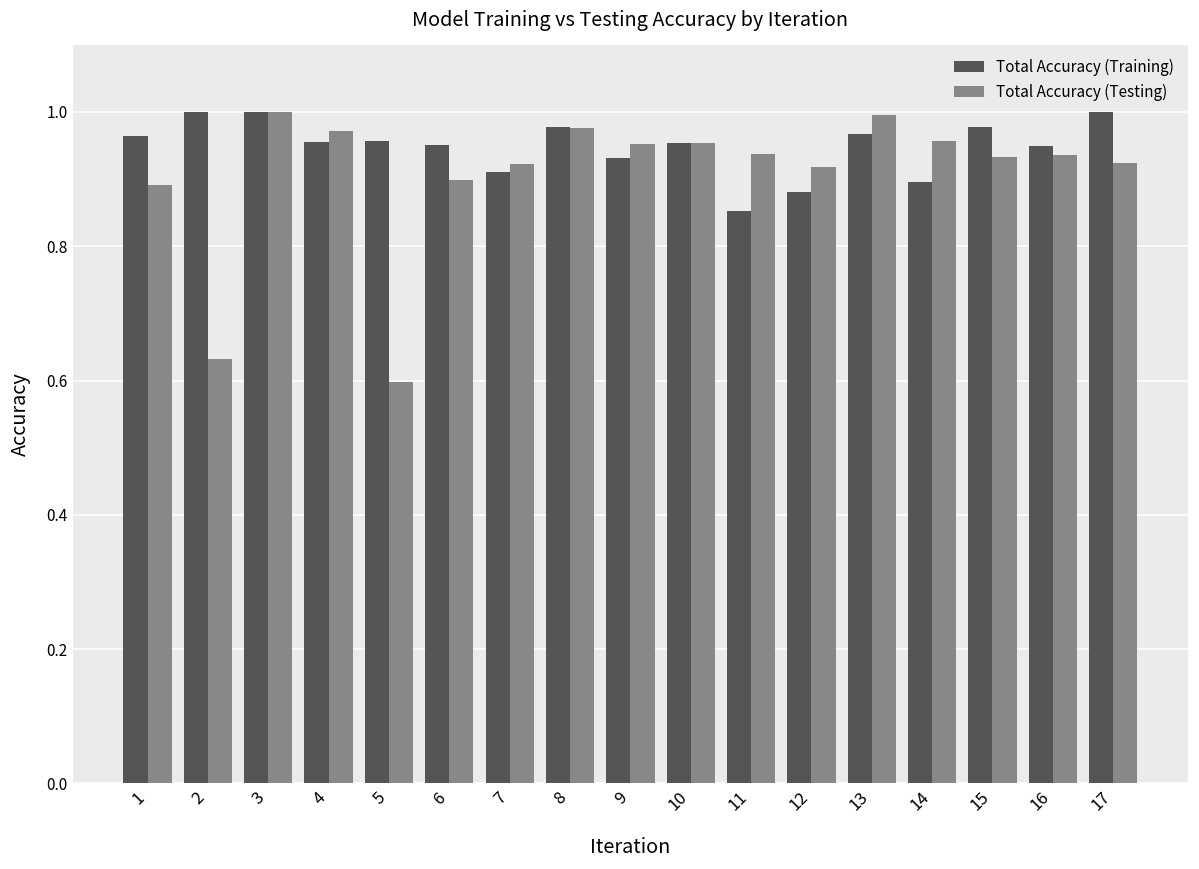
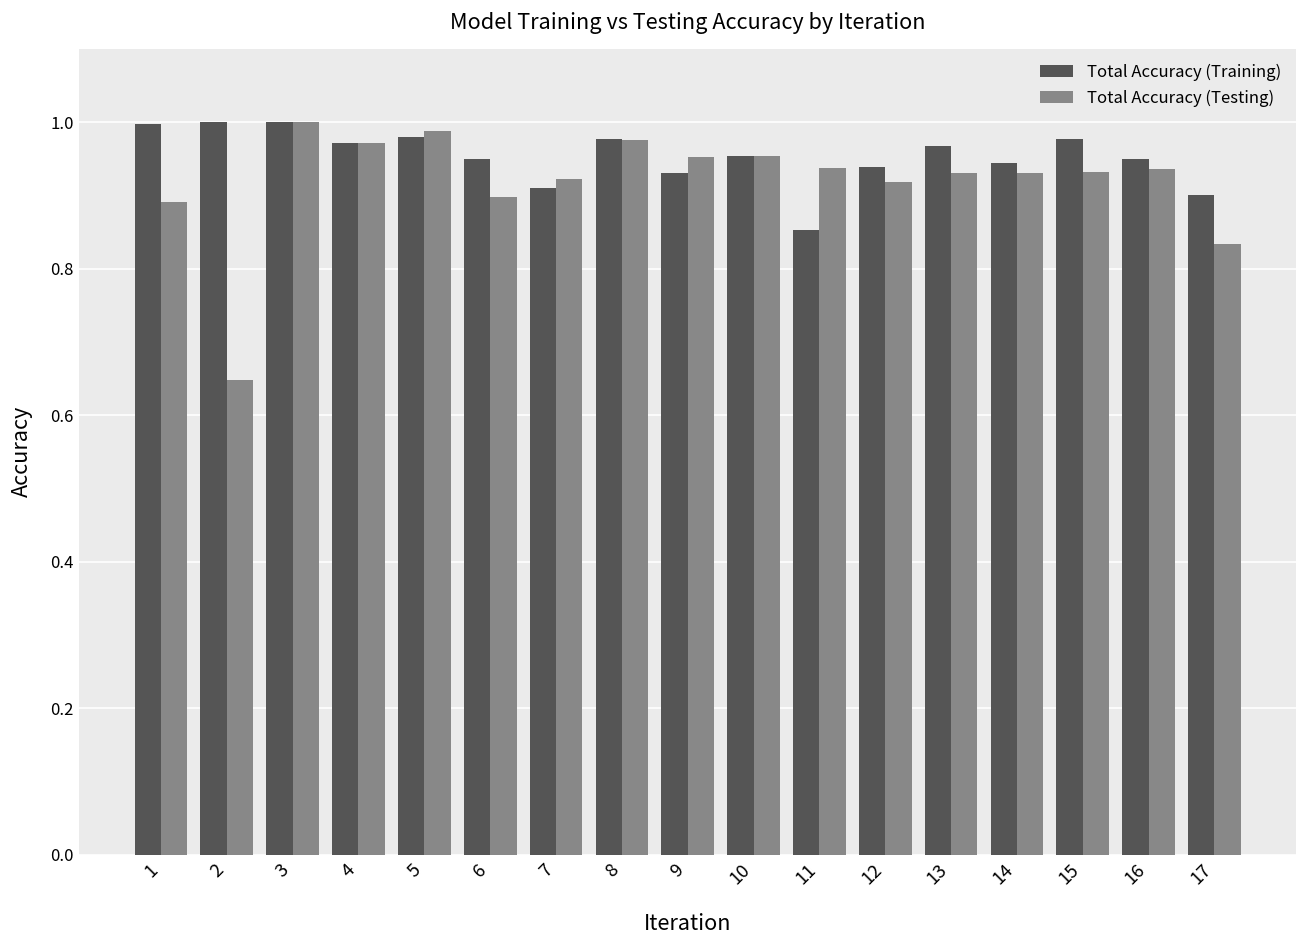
  {
    "Total Accuracy (Training)": {
-     "1": 0.96,
+     "1": 1.00,
      "2": 1.00,
      "3": 1.00,
-     "4": 0.96,
-     "5": 0.96,
+     "4": 0.97,
+     "5": 0.98,
      "6": 0.95,
      "7": 0.91,
      "8": 0.98,
      "9": 0.93,
      "10": 0.95,
      "11": 0.85,
-     "12": 0.88,
+     "12": 0.94,
      "13": 0.97,
-     "14": 0.90,
+     "14": 0.94,
      "15": 0.98,
      "16": 0.95,
-     "17": 1.0
+     "17": 0.9
    },
    "Total Accuracy (Testing)": {
      "1": 0.89,
-     "2": 0.63,
+     "2": 0.65,
      "3": 1.00,
      "4": 0.97,
-     "5": 0.60,
+     "5": 0.99,
      "6": 0.90,
      "7": 0.92,
      "8": 0.98,
      "9": 0.95,
      "10": 0.95,
      "11": 0.94,
      "12": 0.92,
-     "13": 1.00,
-     "14": 0.96,
+     "13": 0.93,
+     "14": 0.93,
      "15": 0.93,
      "16": 0.94,
-     "17": 0.92
+     "17": 0.83
    }
  }
